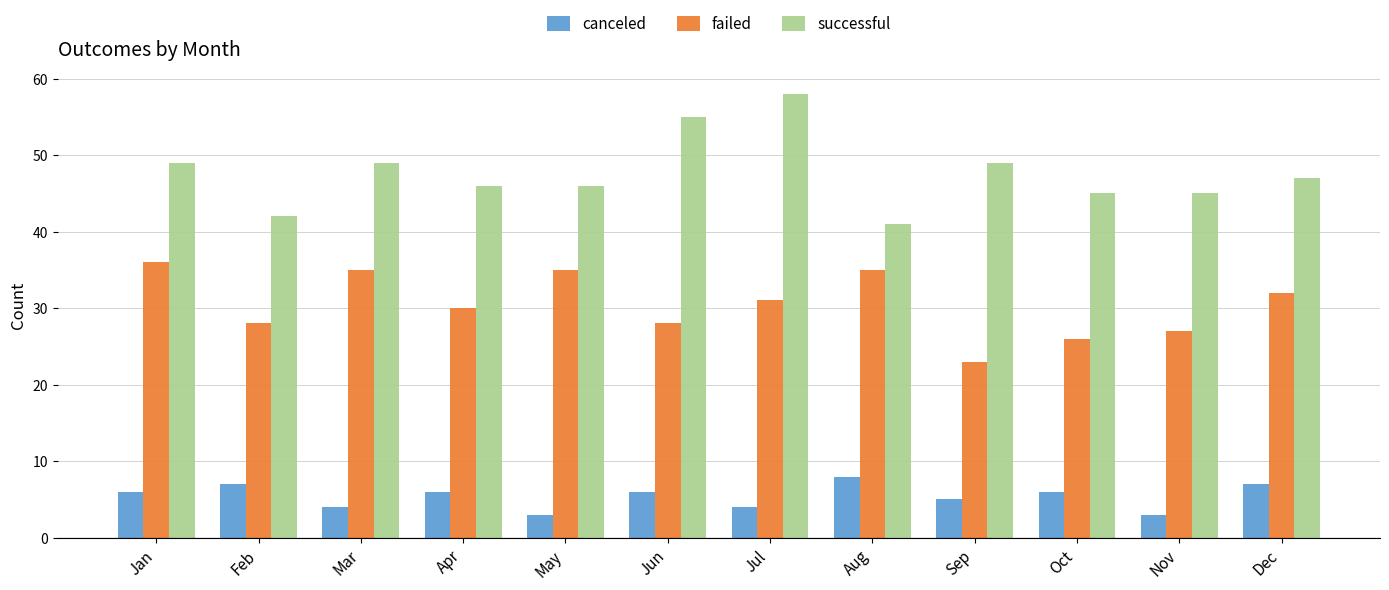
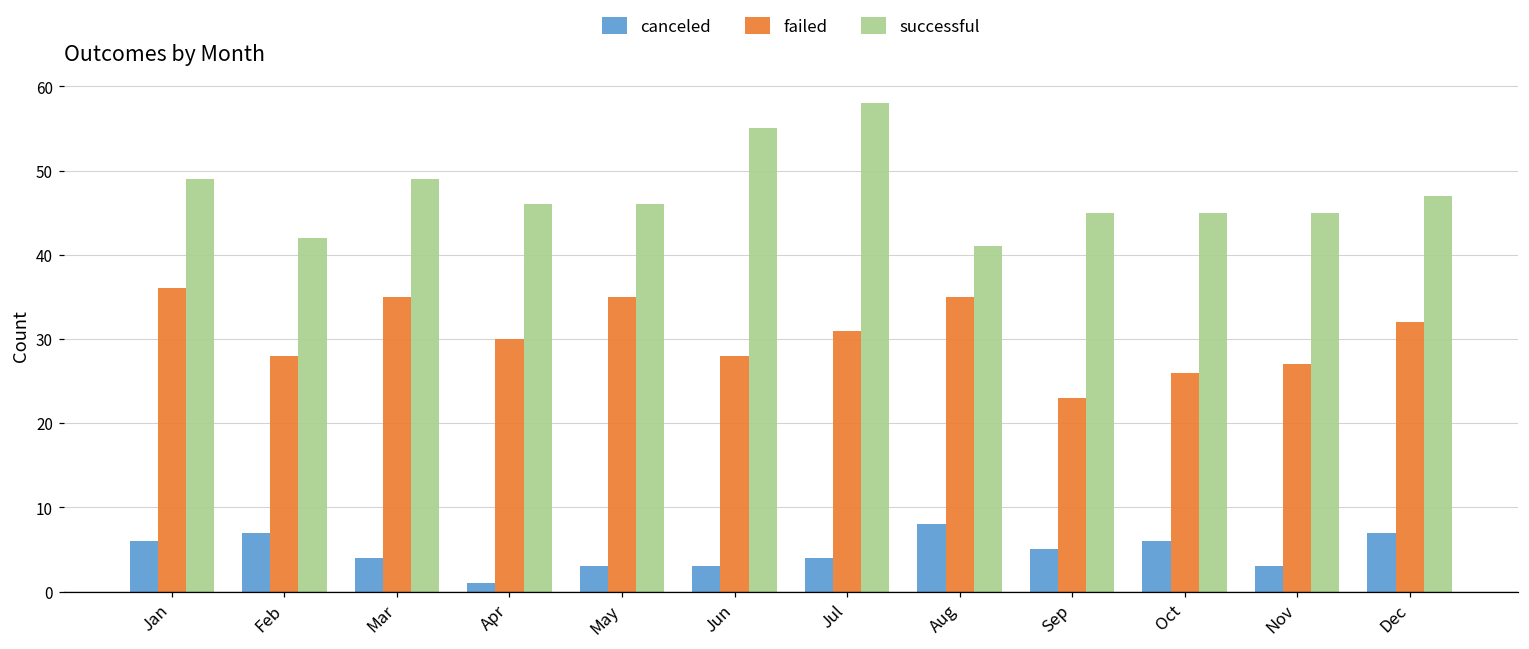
  {
    "canceled": {
      "Jan": 6,
      "Feb": 7,
      "Mar": 4,
-     "Apr": 6,
+     "Apr": 1,
      "May": 3,
-     "Jun": 6,
+     "Jun": 3,
      "Jul": 4,
      "Aug": 8,
      "Sep": 5,
      "Oct": 6,
      "Nov": 3,
      "Dec": 7
    },
    "failed": {
      "Jan": 36,
      "Feb": 28,
      "Mar": 35,
      "Apr": 30,
      "May": 35,
      "Jun": 28,
      "Jul": 31,
      "Aug": 35,
      "Sep": 23,
      "Oct": 26,
      "Nov": 27,
      "Dec": 32
    },
    "successful": {
      "Jan": 49,
      "Feb": 42,
      "Mar": 49,
      "Apr": 46,
      "May": 46,
      "Jun": 55,
      "Jul": 58,
      "Aug": 41,
-     "Sep": 49,
+     "Sep": 45,
      "Oct": 45,
      "Nov": 45,
      "Dec": 47
    }
  }
